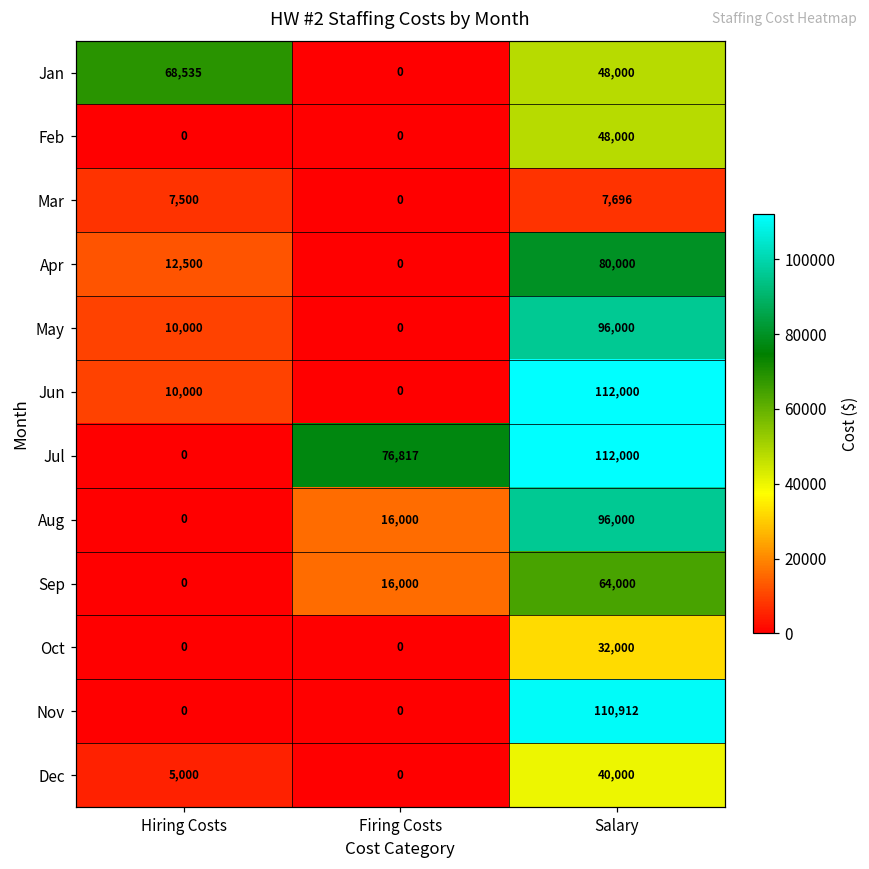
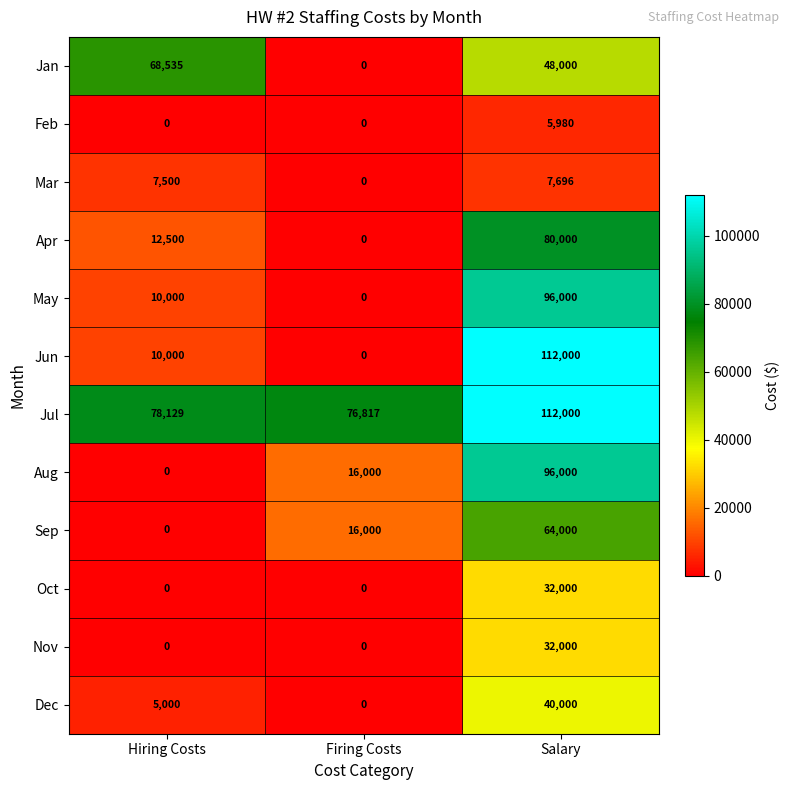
  {
    "Jan": {
      "Hiring Costs": "68,535",
      "Firing Costs": "0",
      "Salary": "48,000"
    },
    "Feb": {
      "Hiring Costs": "0",
      "Firing Costs": "0",
-     "Salary": "48,000"
+     "Salary": "5,980"
    },
    "Mar": {
      "Hiring Costs": "7,500",
      "Firing Costs": "0",
      "Salary": "7,696"
    },
    "Apr": {
      "Hiring Costs": "12,500",
      "Firing Costs": "0",
      "Salary": "80,000"
    },
    "May": {
      "Hiring Costs": "10,000",
      "Firing Costs": "0",
      "Salary": "96,000"
    },
    "Jun": {
      "Hiring Costs": "10,000",
      "Firing Costs": "0",
      "Salary": "112,000"
    },
    "Jul": {
-     "Hiring Costs": "0",
+     "Hiring Costs": "78,129",
      "Firing Costs": "76,817",
      "Salary": "112,000"
    },
    "Aug": {
      "Hiring Costs": "0",
      "Firing Costs": "16,000",
      "Salary": "96,000"
    },
    "Sep": {
      "Hiring Costs": "0",
      "Firing Costs": "16,000",
      "Salary": "64,000"
    },
    "Oct": {
      "Hiring Costs": "0",
      "Firing Costs": "0",
      "Salary": "32,000"
    },
    "Nov": {
      "Hiring Costs": "0",
      "Firing Costs": "0",
-     "Salary": "110,912"
+     "Salary": "32,000"
    },
    "Dec": {
      "Hiring Costs": "5,000",
      "Firing Costs": "0",
      "Salary": "40,000"
    }
  }
